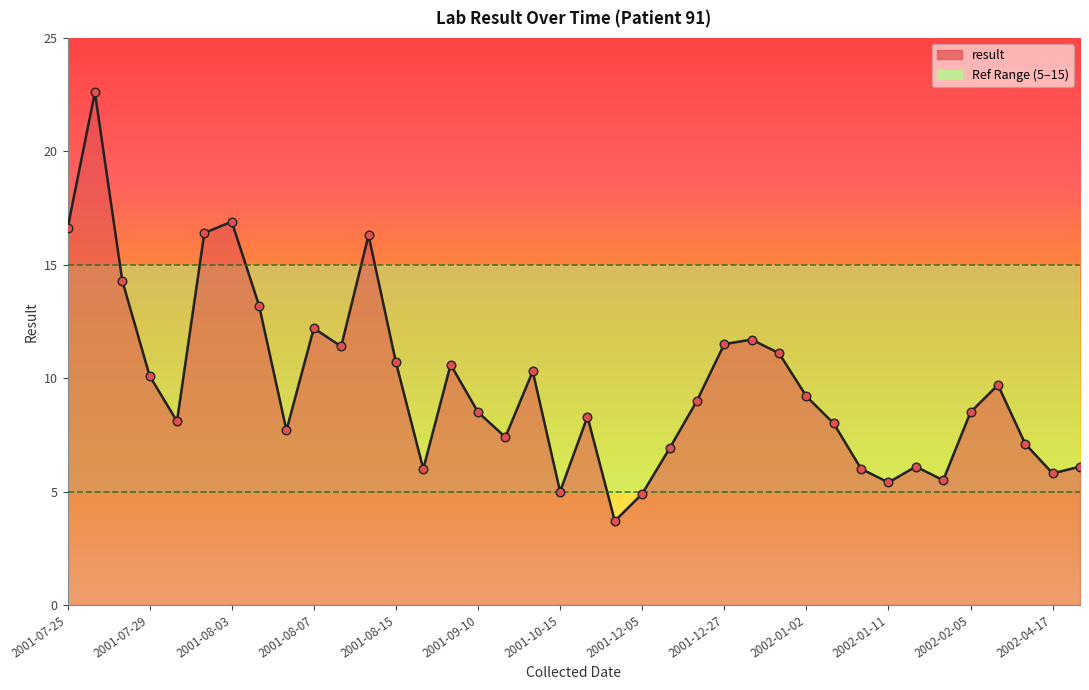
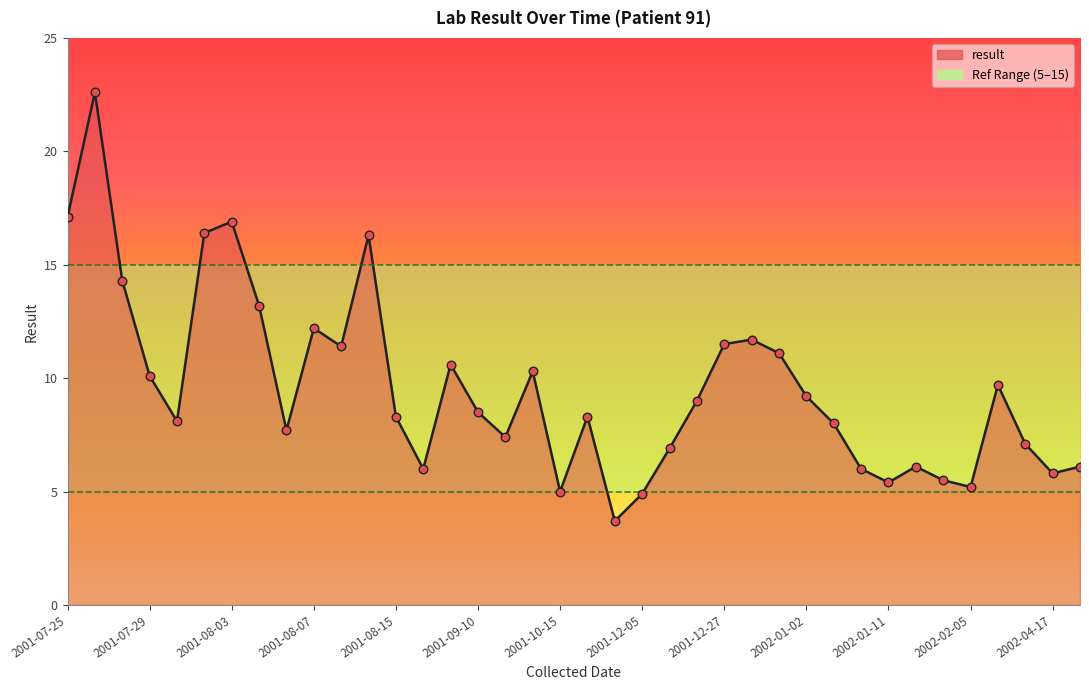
  {
-   "2001-07-25": 16.6,
+   "2001-07-25": 17.1,
    "2001-07-29": 10.1,
    "2001-08-03": 16.9,
    "2001-08-07": 12.2,
-   "2001-08-15": 10.7,
+   "2001-08-15": 8.3,
    "2001-09-10": 8.5,
    "2001-10-15": 5.0,
    "2001-12-05": 4.9,
    "2001-12-27": 11.5,
    "2002-01-02": 9.2,
    "2002-01-11": 5.4,
-   "2002-02-05": 8.5,
+   "2002-02-05": 5.2,
    "2002-04-17": 5.8
  }
